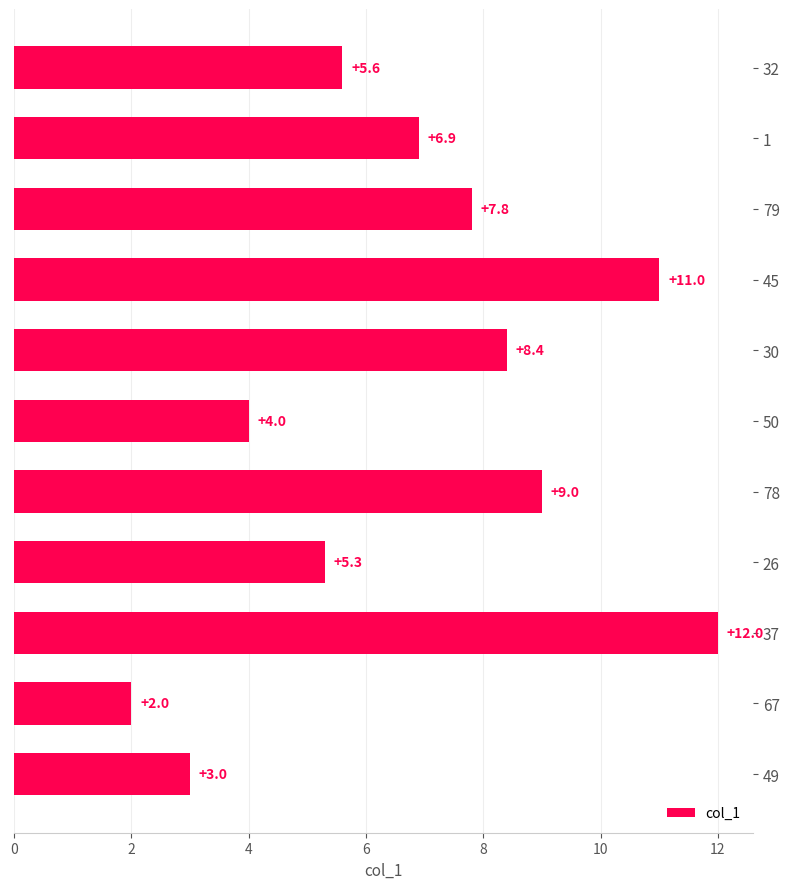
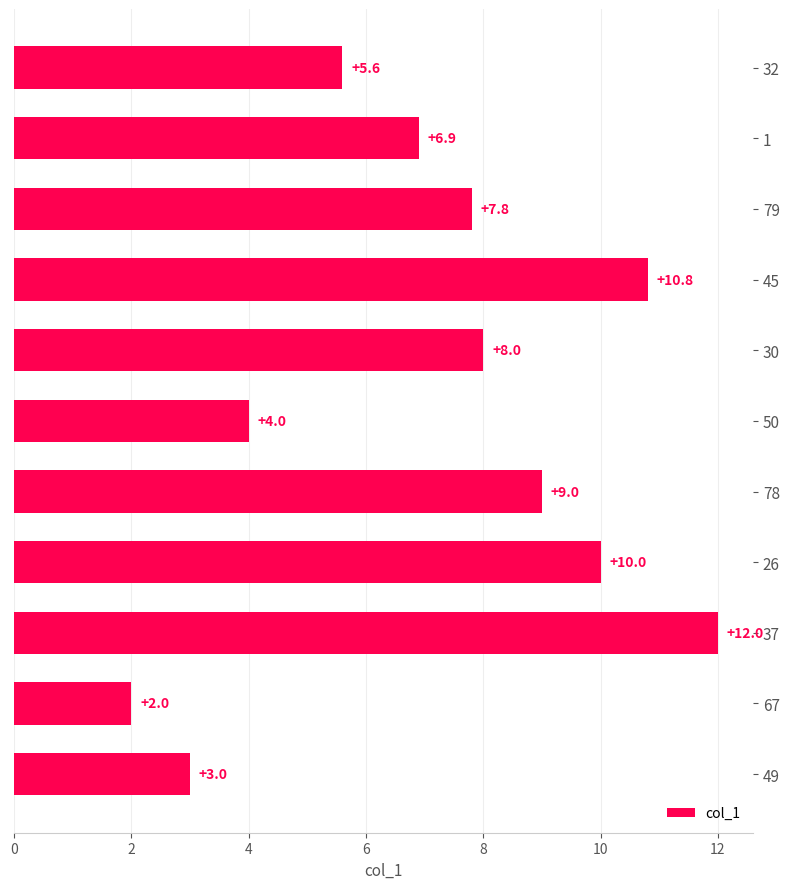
  {
    "32": "+5.6",
    "1": "+6.9",
    "79": "+7.8",
-   "45": "+11.0",
-   "30": "+8.4",
+   "45": "+10.8",
+   "30": "+8.0",
    "50": "+4.0",
    "78": "+9.0",
-   "26": "+5.3",
+   "26": "+10.0",
    "37": "+12.0",
    "67": "+2.0",
    "49": "+3.0"
  }
